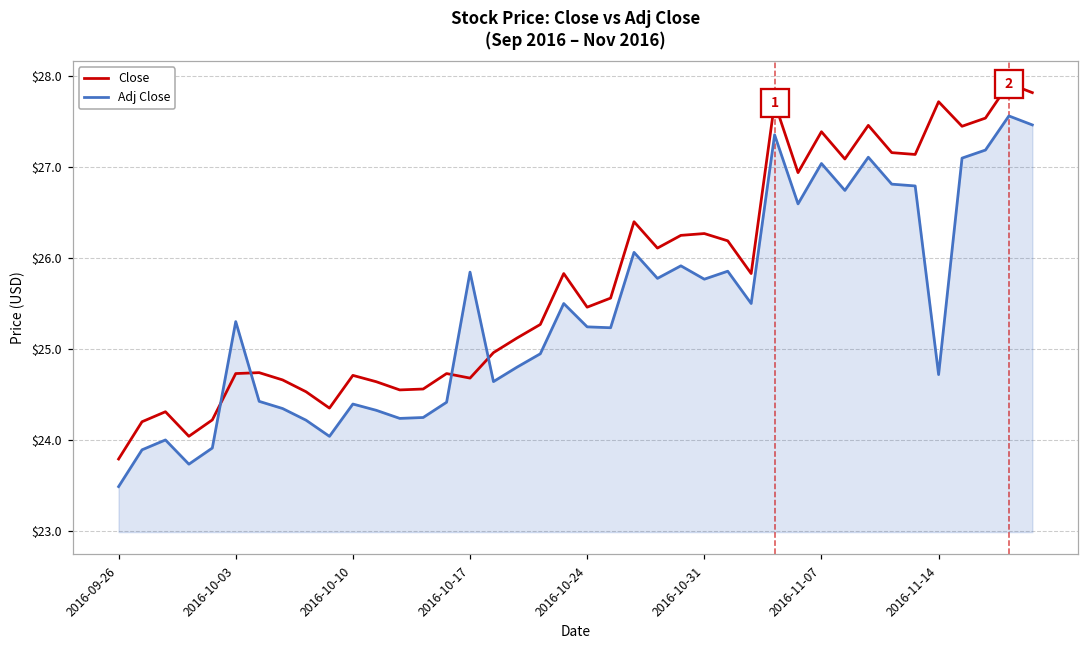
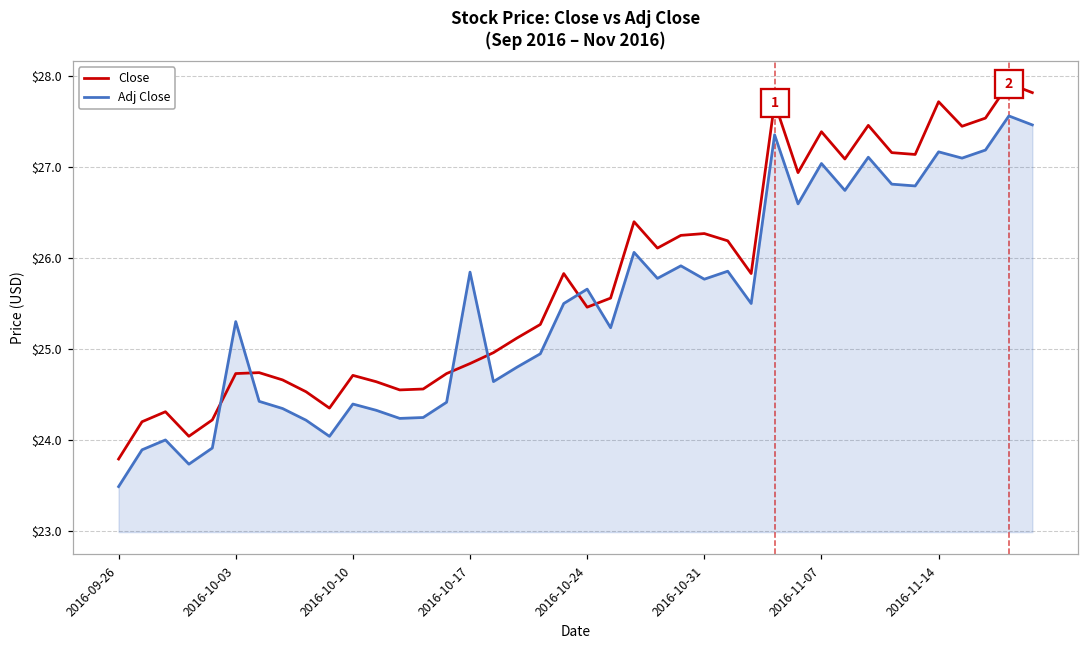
  {
    "Close": {
      "2016-09-26": "$23.8",
      "2016-10-03": "$24.7",
      "2016-10-10": "$24.7",
-     "2016-10-17": "$24.7",
+     "2016-10-17": "$24.8",
      "2016-10-24": "$25.5",
      "2016-10-31": "$26.3",
      "2016-11-07": "$27.4",
      "2016-11-14": "$27.7"
    },
    "Adj Close": {
      "2016-09-26": "$23.5",
      "2016-10-03": "$25.3",
      "2016-10-10": "$24.4",
      "2016-10-17": "$25.8",
-     "2016-10-24": "$25.2",
+     "2016-10-24": "$25.7",
      "2016-10-31": "$25.8",
      "2016-11-07": "$27.0",
-     "2016-11-14": "$24.7"
+     "2016-11-14": "$27.2"
    }
  }
